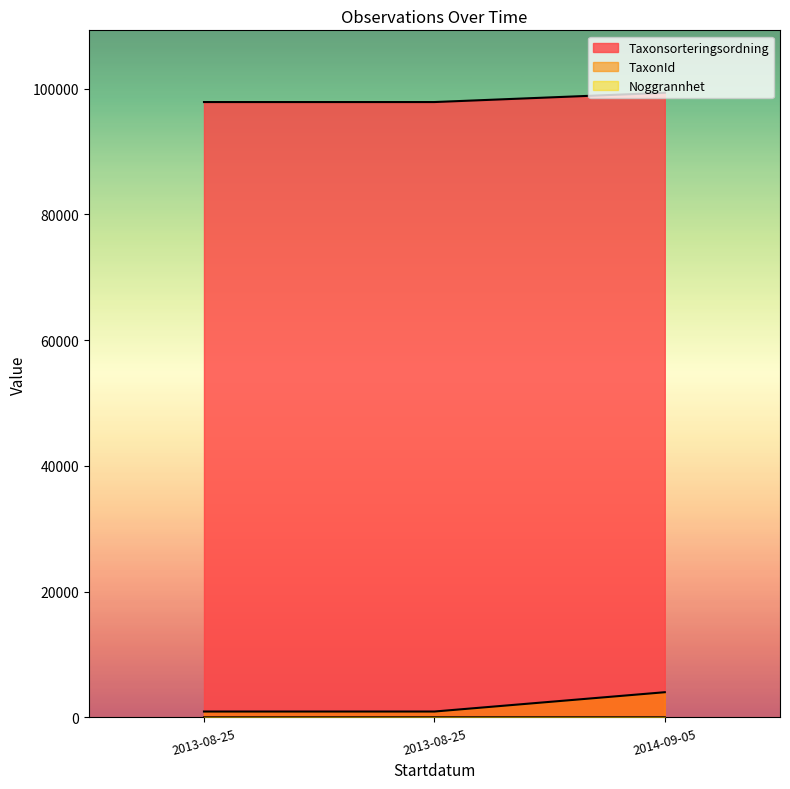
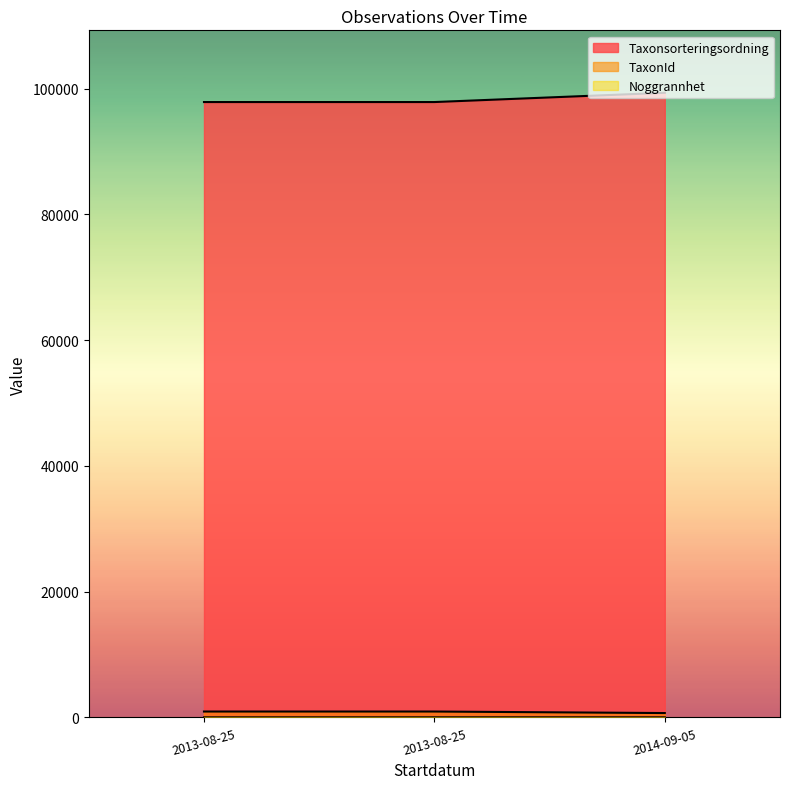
  {
    "TaxonId": {
-     "2014-09-05": 4000
+     "2014-09-05": 1000
    },
    "Noggrannhet": {
      "2014-09-05": 0
    }
  }
